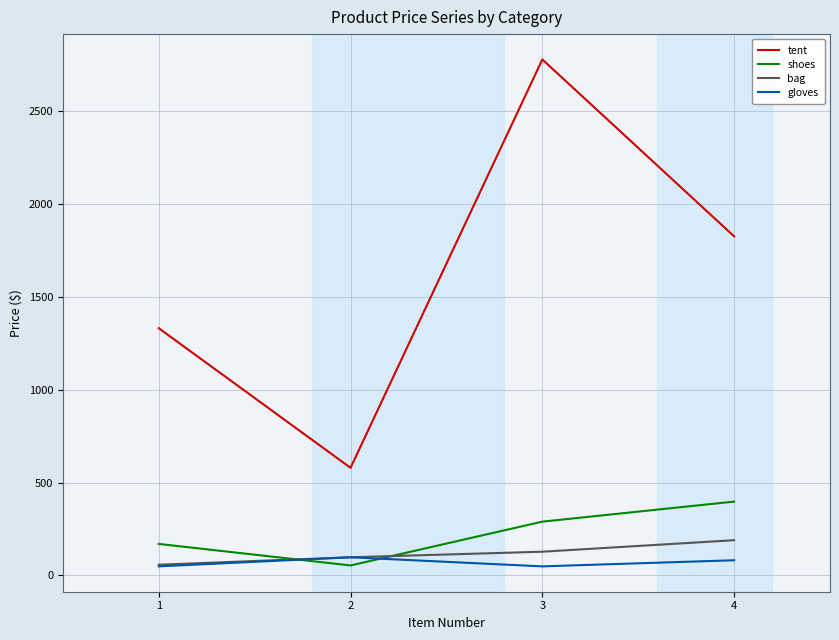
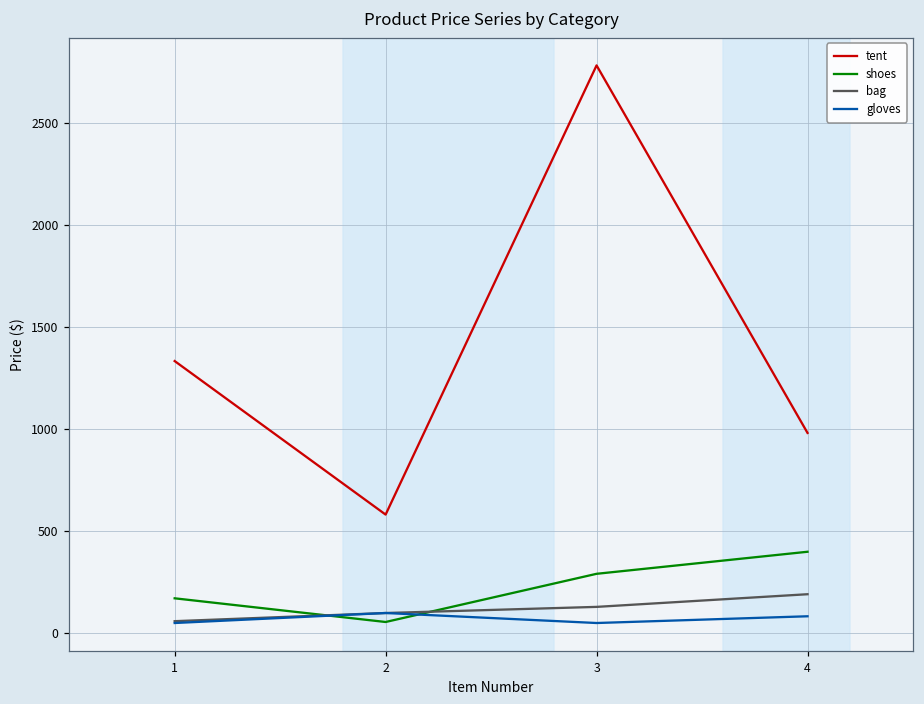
  {
    "tent": {
      "1": 1330,
      "2": 580,
      "3": 2780,
-     "4": 1830
+     "4": 980
    },
    "shoes": {
      "1": 170,
      "2": 50,
      "3": 290,
      "4": 400
    },
    "bag": {
      "3": 130,
      "4": 190
    },
    "gloves": {
      "3": 50,
      "4": 80
    }
  }
